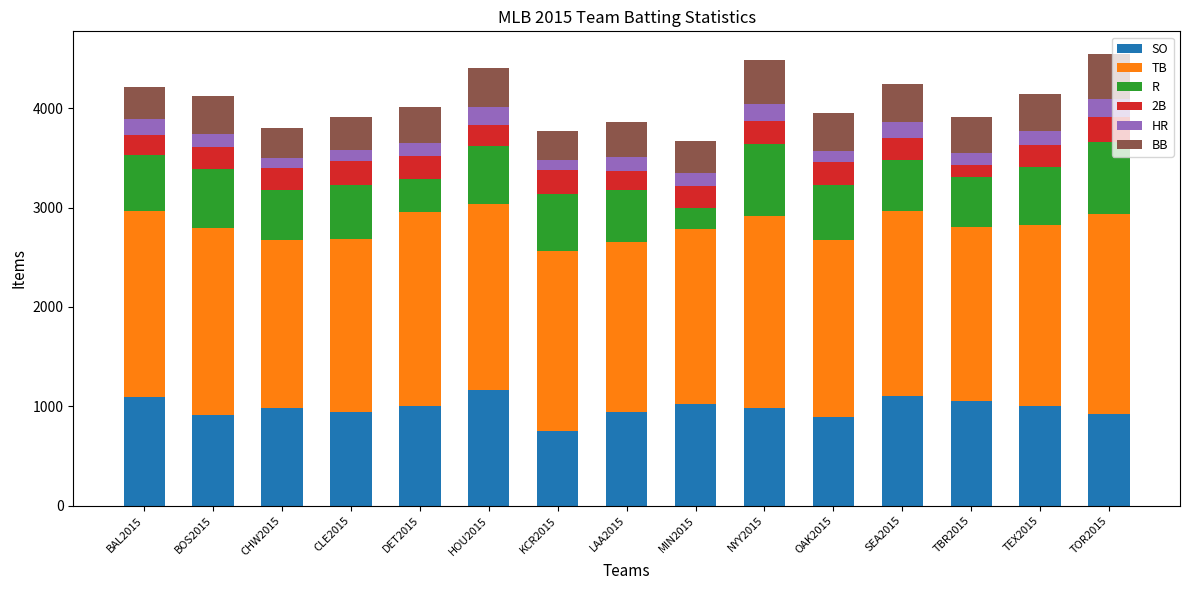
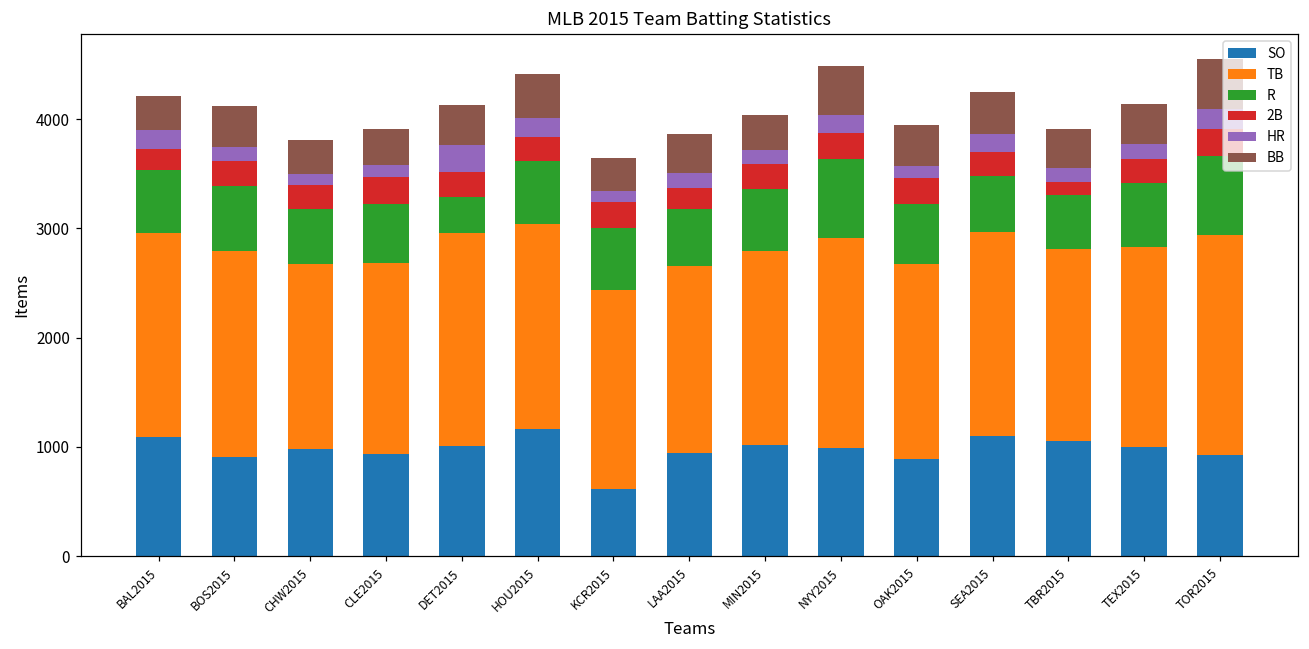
  {
    "SO": {
      "BAL2015": 1100,
      "BOS2015": 900,
      "CHW2015": 1000,
      "CLE2015": 900,
      "DET2015": 1000,
      "HOU2015": 1200,
-     "KCR2015": 700,
+     "KCR2015": 600,
      "LAA2015": 900,
      "MIN2015": 1000,
      "NYY2015": 1000,
      "OAK2015": 900,
      "SEA2015": 1100,
      "TBR2015": 1100,
      "TEX2015": 1000,
      "TOR2015": 900
    },
    "TB": {
      "BAL2015": 1900,
      "BOS2015": 1900,
      "CHW2015": 1700,
      "CLE2015": 1700,
      "DET2015": 2000,
      "HOU2015": 1900,
      "KCR2015": 1800,
      "LAA2015": 1700,
      "MIN2015": 1800,
      "NYY2015": 1900,
      "OAK2015": 1800,
      "SEA2015": 1900,
      "TBR2015": 1800,
      "TEX2015": 1800,
      "TOR2015": 2000
    },
    "R": {
      "BAL2015": 600,
      "BOS2015": 600,
      "CHW2015": 500,
      "CLE2015": 500,
      "DET2015": 300,
      "HOU2015": 600,
      "KCR2015": 600,
      "LAA2015": 500,
-     "MIN2015": 200,
+     "MIN2015": 600,
      "NYY2015": 700,
      "OAK2015": 600,
      "SEA2015": 500,
      "TBR2015": 500,
      "TEX2015": 600,
      "TOR2015": 700
    },
    "2B": {
      "BAL2015": 200,
      "BOS2015": 200,
      "CHW2015": 200,
      "CLE2015": 200,
      "DET2015": 200,
      "HOU2015": 200,
      "KCR2015": 200,
      "LAA2015": 200,
      "MIN2015": 200,
      "NYY2015": 200,
      "OAK2015": 200,
      "SEA2015": 200,
      "TBR2015": 100,
      "TEX2015": 200,
      "TOR2015": 200
    },
    "HR": {
      "BAL2015": 200,
      "BOS2015": 100,
      "CHW2015": 100,
      "CLE2015": 100,
-     "DET2015": 100,
+     "DET2015": 200,
      "HOU2015": 200,
      "KCR2015": 100,
      "LAA2015": 100,
      "MIN2015": 100,
      "NYY2015": 200,
      "OAK2015": 100,
      "SEA2015": 200,
      "TBR2015": 100,
      "TEX2015": 100,
      "TOR2015": 200
    },
    "BB": {
      "BAL2015": 300,
      "BOS2015": 400,
      "CHW2015": 300,
      "CLE2015": 300,
      "DET2015": 400,
      "HOU2015": 400,
      "KCR2015": 300,
      "LAA2015": 400,
      "MIN2015": 300,
      "NYY2015": 400,
      "OAK2015": 400,
      "SEA2015": 400,
      "TBR2015": 400,
      "TEX2015": 400,
      "TOR2015": 500
    }
  }
